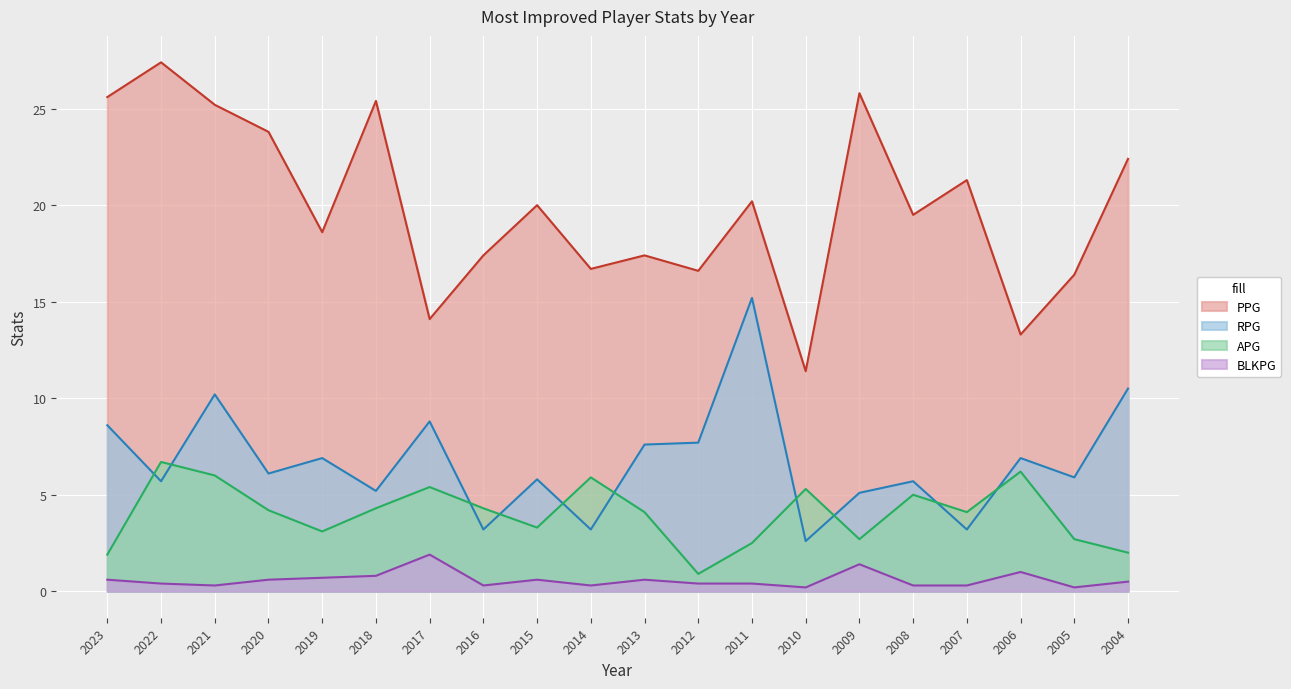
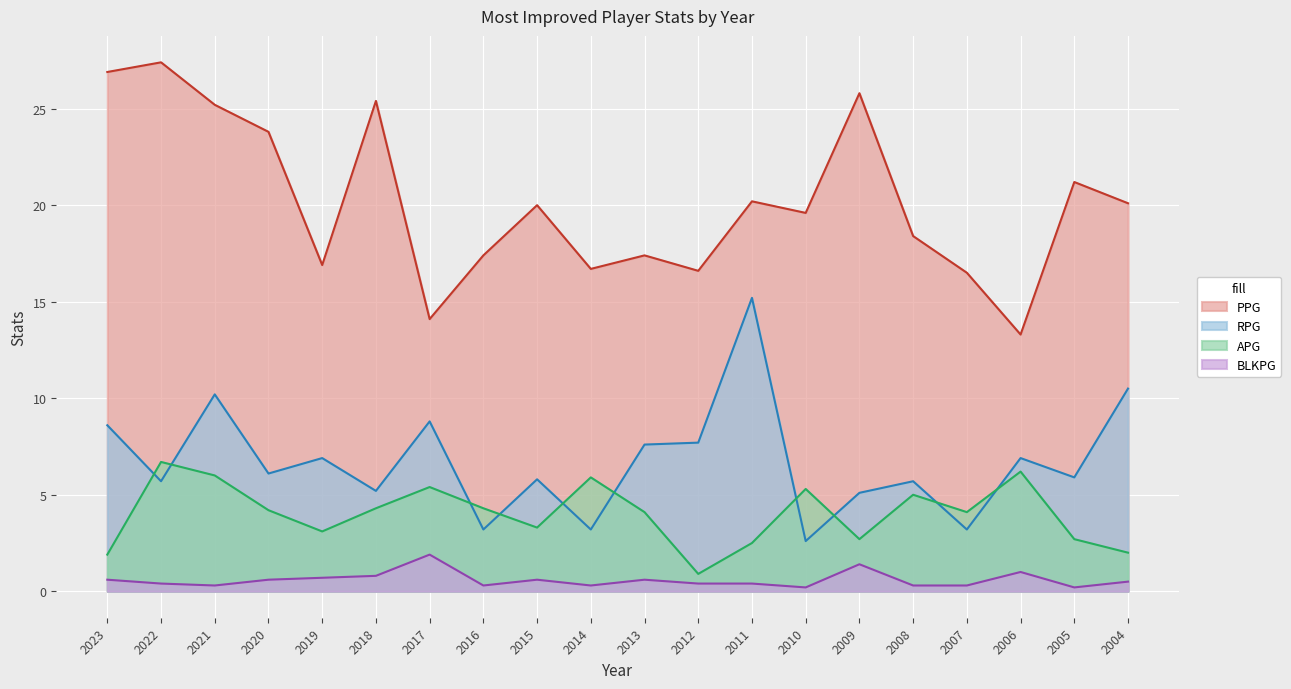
  {
    "PPG": {
-     "2023": 25.6,
+     "2023": 26.9,
      "2022": 27.4,
      "2021": 25.2,
      "2020": 23.8,
-     "2019": 18.6,
+     "2019": 16.9,
      "2018": 25.4,
      "2017": 14.1,
      "2016": 17.4,
      "2015": 20.0,
      "2014": 16.7,
      "2013": 17.4,
      "2012": 16.6,
      "2011": 20.2,
-     "2010": 11.4,
+     "2010": 19.6,
      "2009": 25.8,
-     "2008": 19.5,
-     "2007": 21.3,
+     "2008": 18.4,
+     "2007": 16.5,
      "2006": 13.3,
-     "2005": 16.4,
-     "2004": 22.4
+     "2005": 21.2,
+     "2004": 20.1
    }
  }
